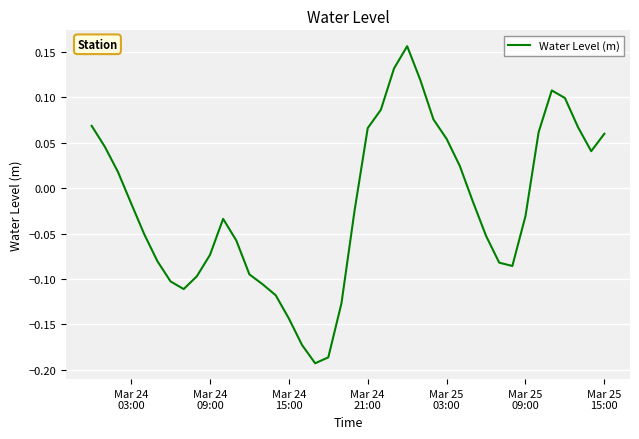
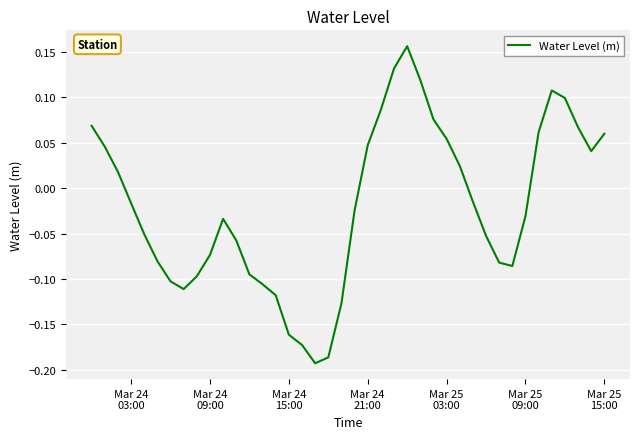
  {
    "Mar 24 03:00": -0.02,
    "Mar 24 09:00": -0.07,
-   "Mar 24 15:00": -0.14,
-   "Mar 24 21:00": 0.07,
+   "Mar 24 15:00": -0.16,
+   "Mar 24 21:00": 0.05,
    "Mar 25 03:00": 0.05,
    "Mar 25 09:00": -0.03,
    "Mar 25 15:00": 0.06
  }
